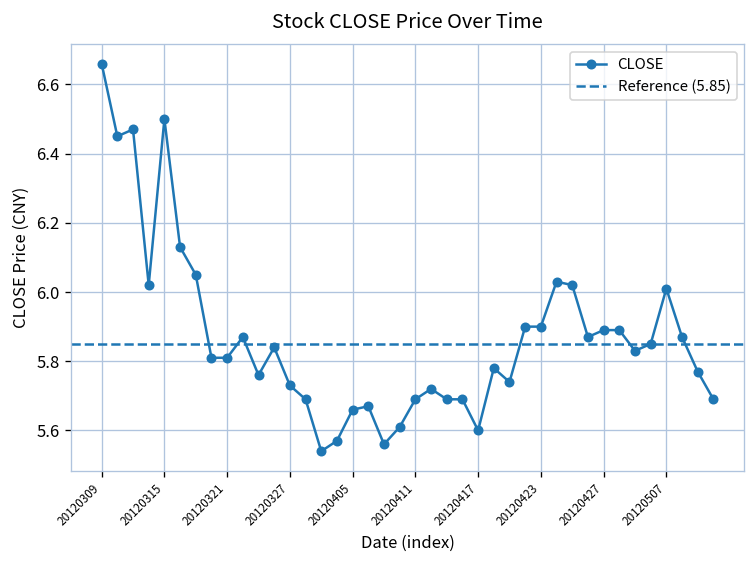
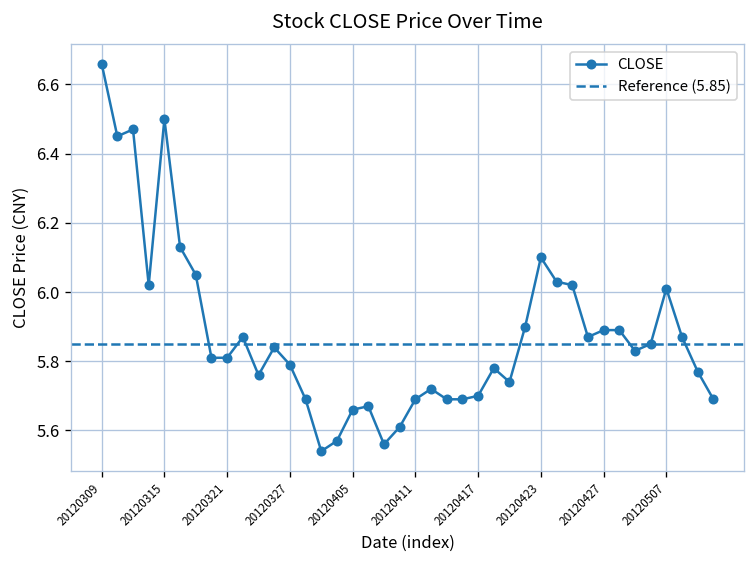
  {
    "20120309": 6.66,
    "20120315": 6.50,
    "20120321": 5.81,
-   "20120327": 5.73,
+   "20120327": 5.79,
    "20120405": 5.66,
    "20120411": 5.69,
-   "20120417": 5.6,
-   "20120423": 5.9,
+   "20120417": 5.7,
+   "20120423": 6.1,
    "20120427": 5.89,
    "20120507": 6.01
  }
